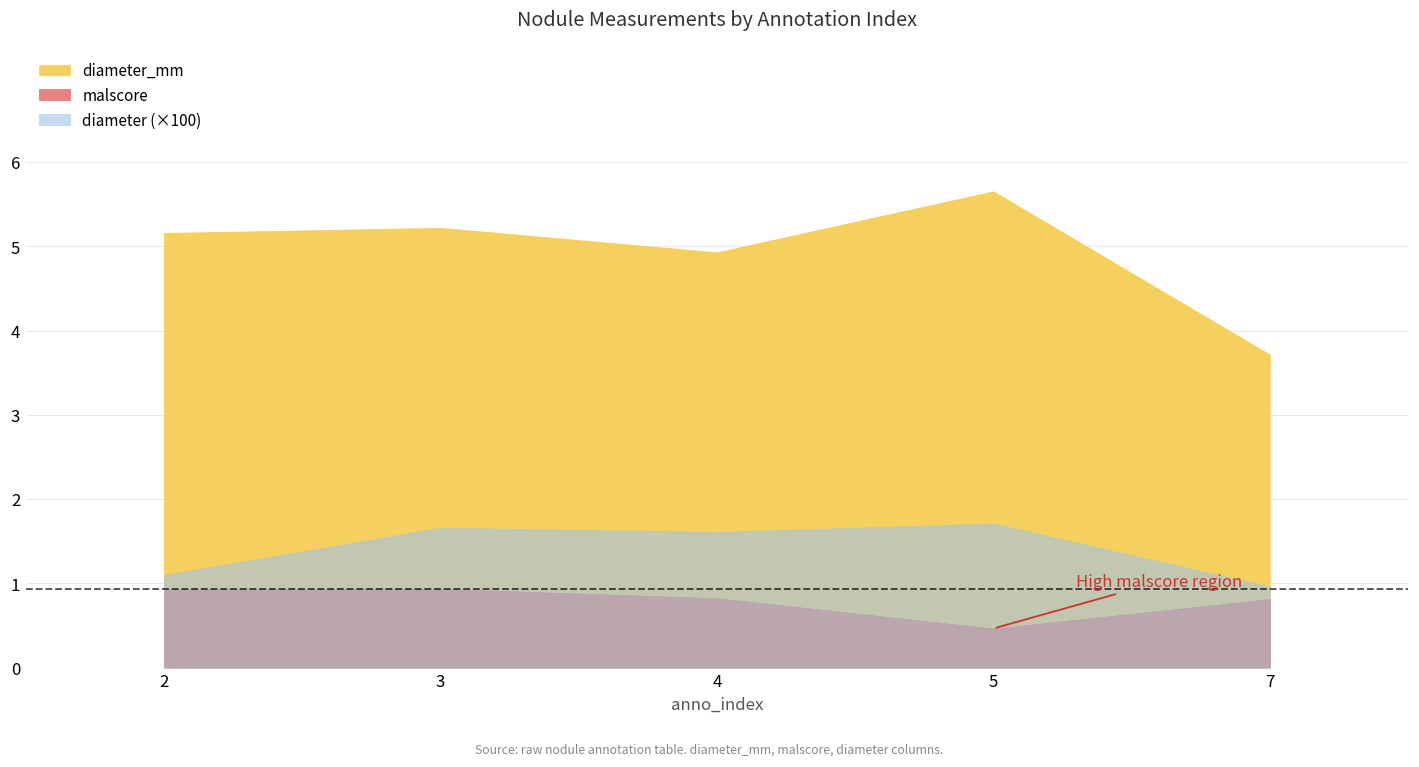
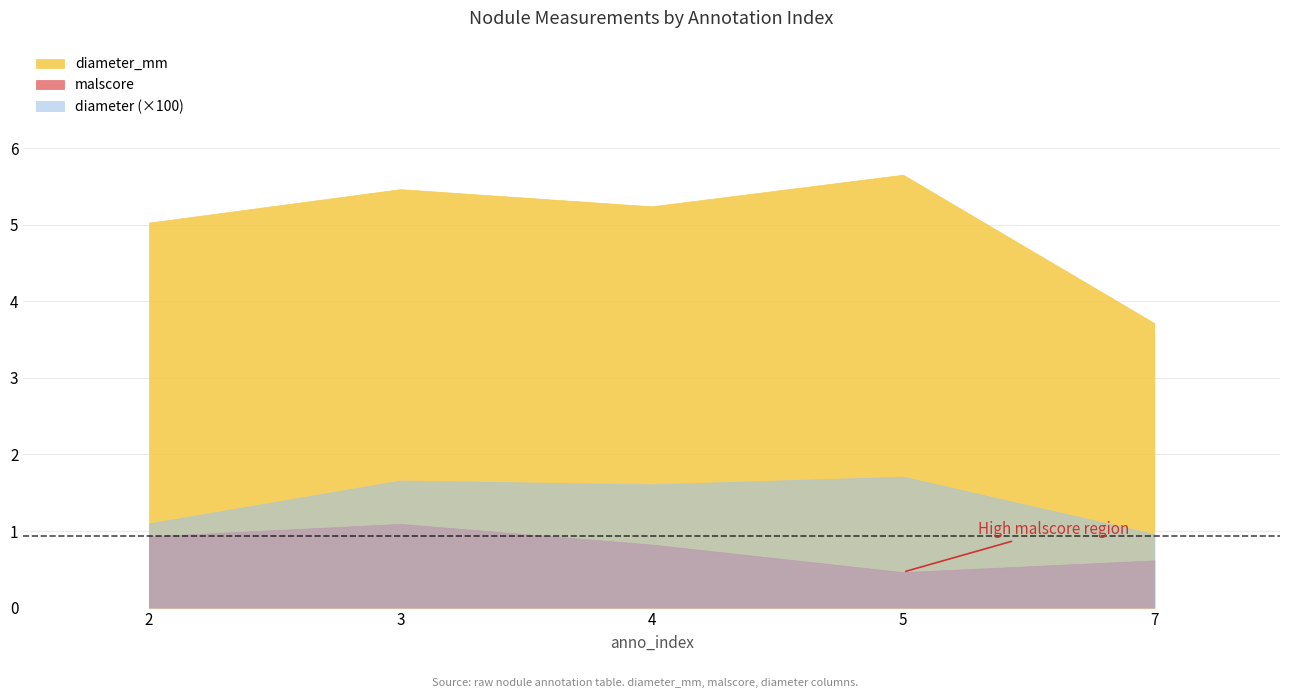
  {
    "diameter_mm": {
-     "2": 5.2,
-     "3": 5.2,
-     "4": 4.9,
+     "2": 5.0,
+     "3": 5.5,
+     "4": 5.2,
      "5": 5.7,
      "7": 3.7
    },
    "malscore": {
      "2": 0.9,
-     "3": 0.9,
+     "3": 1.1,
      "4": 0.8,
      "5": 0.5,
-     "7": 0.8
+     "7": 0.6
    },
    "diameter (×100)": {
      "2": 1.1,
      "3": 1.7,
      "4": 1.6,
      "5": 1.7,
      "7": 1.0
    }
  }
